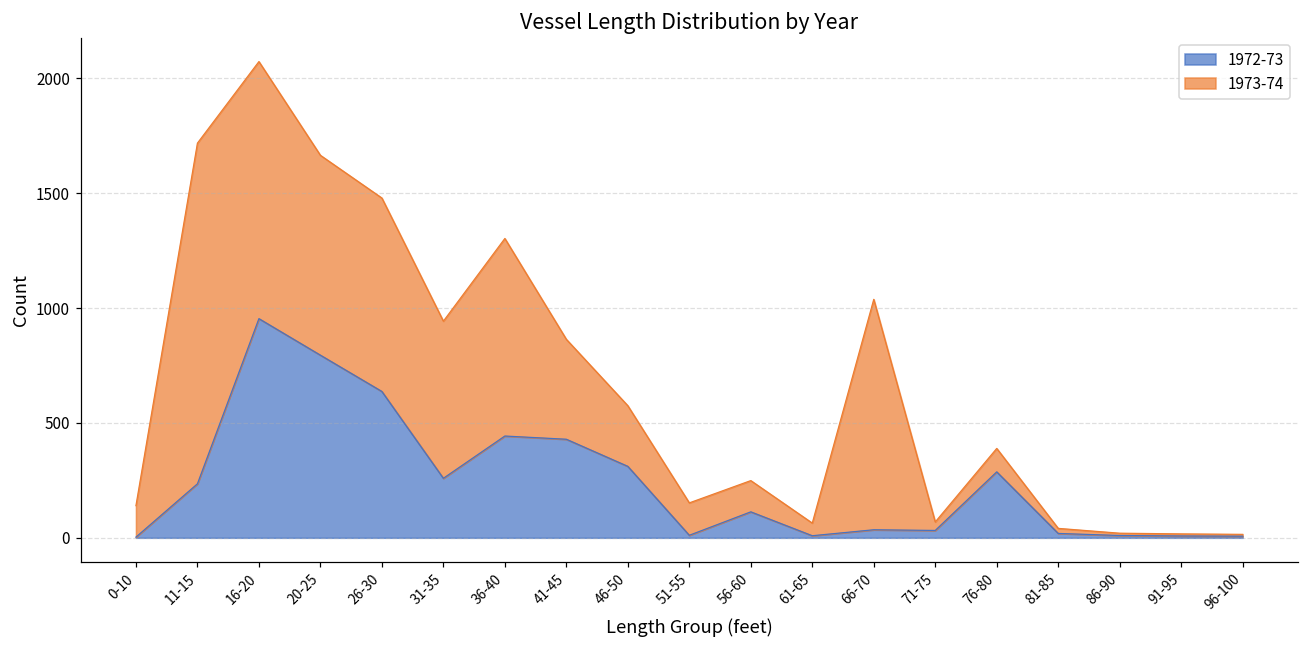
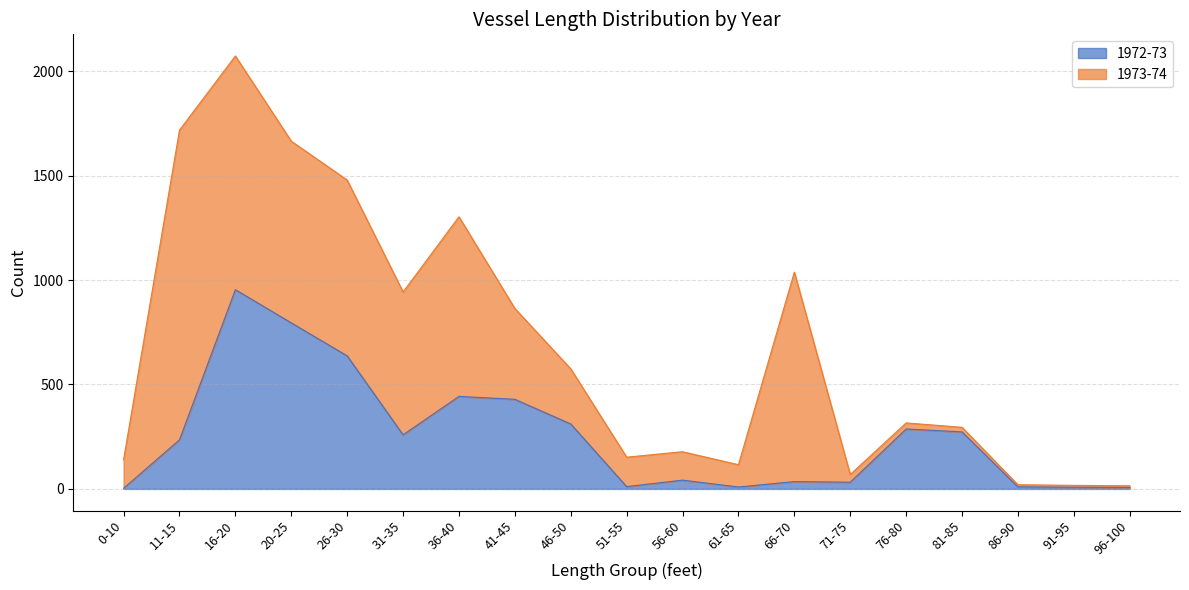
  {
    "1972-73": {
      "0-10": 0,
      "11-15": 240,
      "16-20": 950,
      "20-25": 800,
      "26-30": 640,
      "31-35": 260,
      "36-40": 440,
      "41-45": 430,
      "46-50": 310,
      "51-55": 10,
-     "56-60": 110,
+     "56-60": 40,
      "61-65": 10,
      "66-70": 40,
      "71-75": 30,
      "76-80": 290,
-     "81-85": 20
+     "81-85": 270
    },
    "1973-74": {
      "0-10": 140,
      "11-15": 1480,
      "16-20": 1120,
      "20-25": 870,
      "26-30": 840,
      "31-35": 680,
      "36-40": 860,
      "41-45": 440,
      "46-50": 260,
      "51-55": 140,
      "56-60": 140,
-     "61-65": 60,
+     "61-65": 110,
      "66-70": 1000,
      "71-75": 40,
-     "76-80": 100,
+     "76-80": 30,
      "81-85": 20
    }
  }
